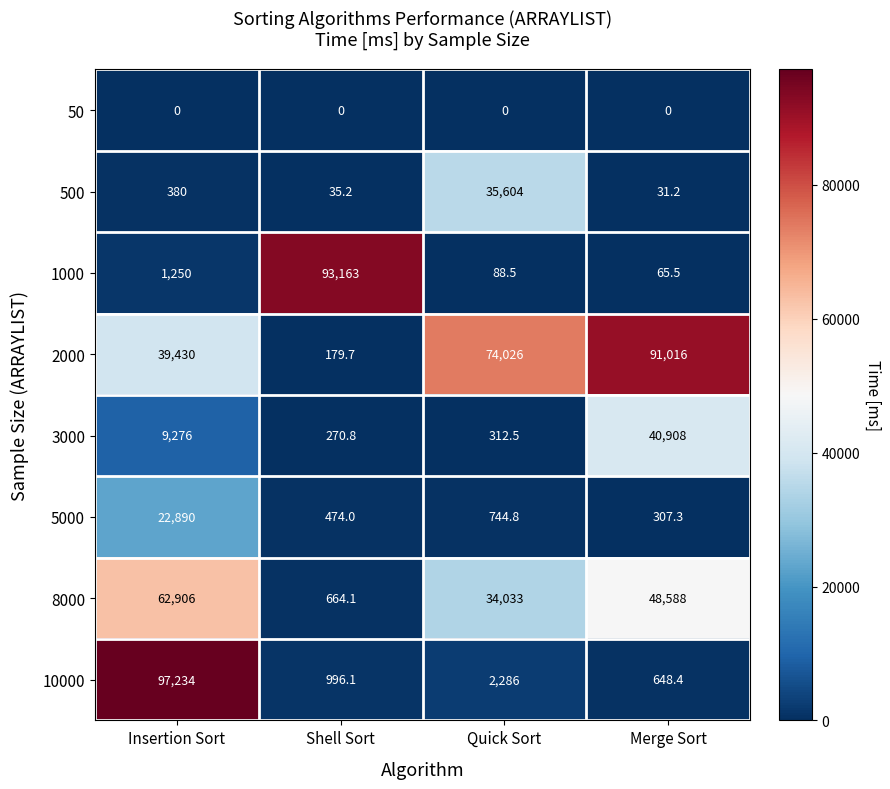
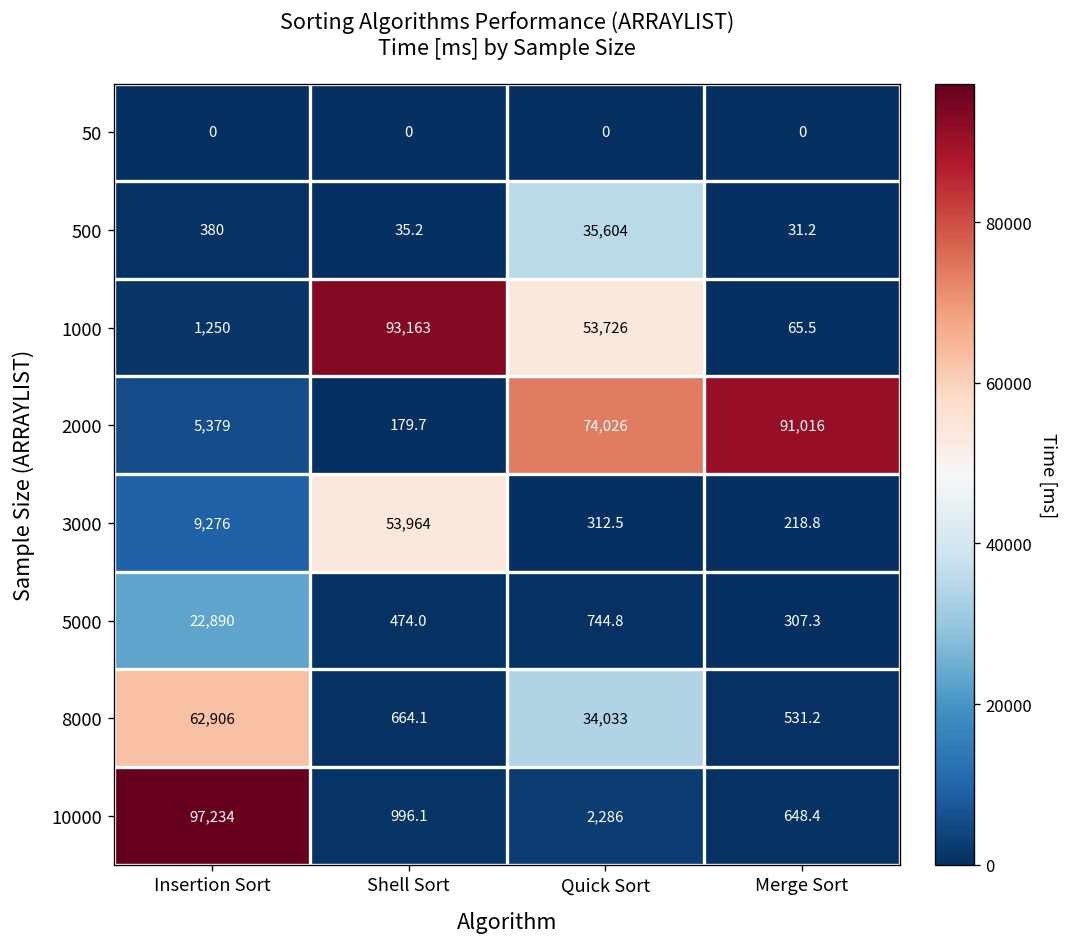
  {
    "50": {
      "Insertion Sort": "0",
      "Shell Sort": "0",
      "Quick Sort": "0",
      "Merge Sort": "0"
    },
    "500": {
      "Insertion Sort": "380",
      "Shell Sort": "35.2",
      "Quick Sort": "35,604",
      "Merge Sort": "31.2"
    },
    "1000": {
      "Insertion Sort": "1,250",
      "Shell Sort": "93,163",
-     "Quick Sort": "88.5",
+     "Quick Sort": "53,726",
      "Merge Sort": "65.5"
    },
    "2000": {
-     "Insertion Sort": "39,430",
+     "Insertion Sort": "5,379",
      "Shell Sort": "179.7",
      "Quick Sort": "74,026",
      "Merge Sort": "91,016"
    },
    "3000": {
      "Insertion Sort": "9,276",
-     "Shell Sort": "270.8",
+     "Shell Sort": "53,964",
      "Quick Sort": "312.5",
-     "Merge Sort": "40,908"
+     "Merge Sort": "218.8"
    },
    "5000": {
      "Insertion Sort": "22,890",
      "Shell Sort": "474.0",
      "Quick Sort": "744.8",
      "Merge Sort": "307.3"
    },
    "8000": {
      "Insertion Sort": "62,906",
      "Shell Sort": "664.1",
      "Quick Sort": "34,033",
-     "Merge Sort": "48,588"
+     "Merge Sort": "531.2"
    },
    "10000": {
      "Insertion Sort": "97,234",
      "Shell Sort": "996.1",
      "Quick Sort": "2,286",
      "Merge Sort": "648.4"
    }
  }
